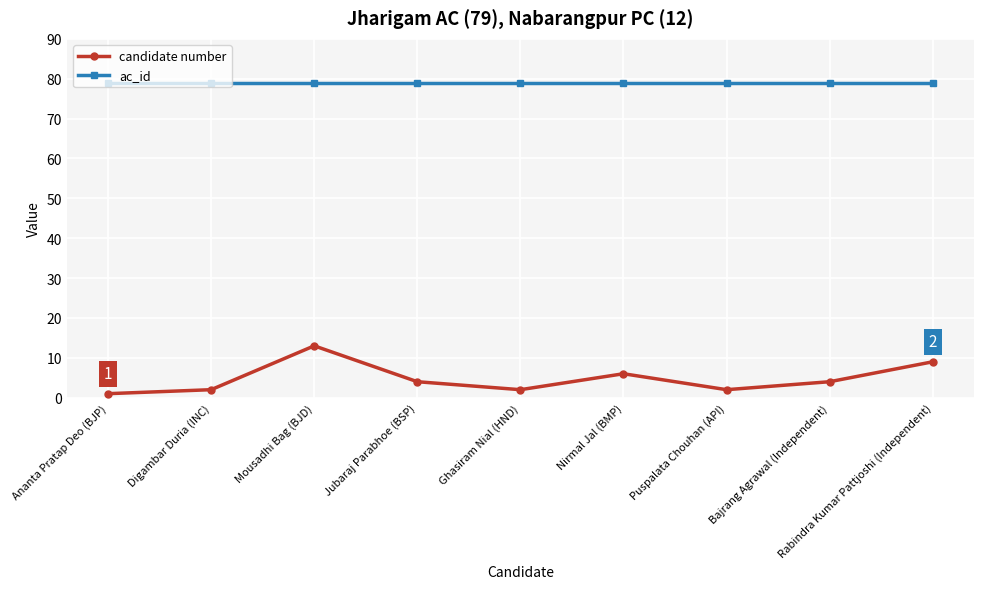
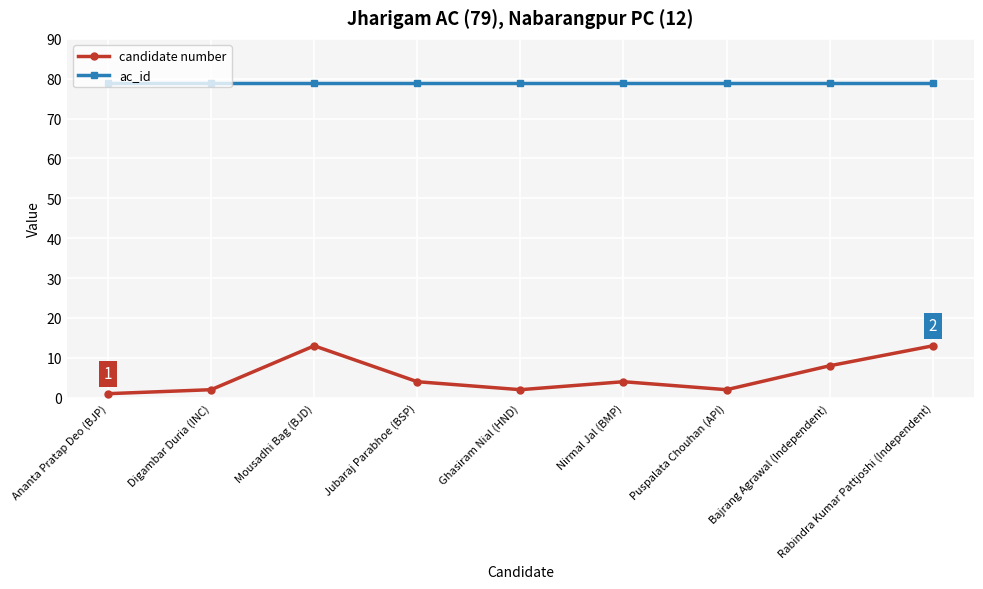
  {
    "candidate number": {
      "Digambar Duria (INC)": 2,
      "Mousadhi Bag (BJD)": 13,
      "Jubaraj Parabhoe (BSP)": 4,
      "Ghasiram Nial (HND)": 2,
-     "Nirmal Jal (BMP)": 6,
+     "Nirmal Jal (BMP)": 4,
      "Puspalata Chouhan (API)": 2,
-     "Bajrang Agrawal (Independent)": 4,
-     "Rabindra Kumar Pattjoshi (Independent)": 9
+     "Bajrang Agrawal (Independent)": 8,
+     "Rabindra Kumar Pattjoshi (Independent)": 13
    },
    "ac_id": {
      "Mousadhi Bag (BJD)": 79,
      "Jubaraj Parabhoe (BSP)": 79,
      "Ghasiram Nial (HND)": 79,
      "Nirmal Jal (BMP)": 79,
      "Puspalata Chouhan (API)": 79,
      "Bajrang Agrawal (Independent)": 79,
      "Rabindra Kumar Pattjoshi (Independent)": 79
    }
  }
